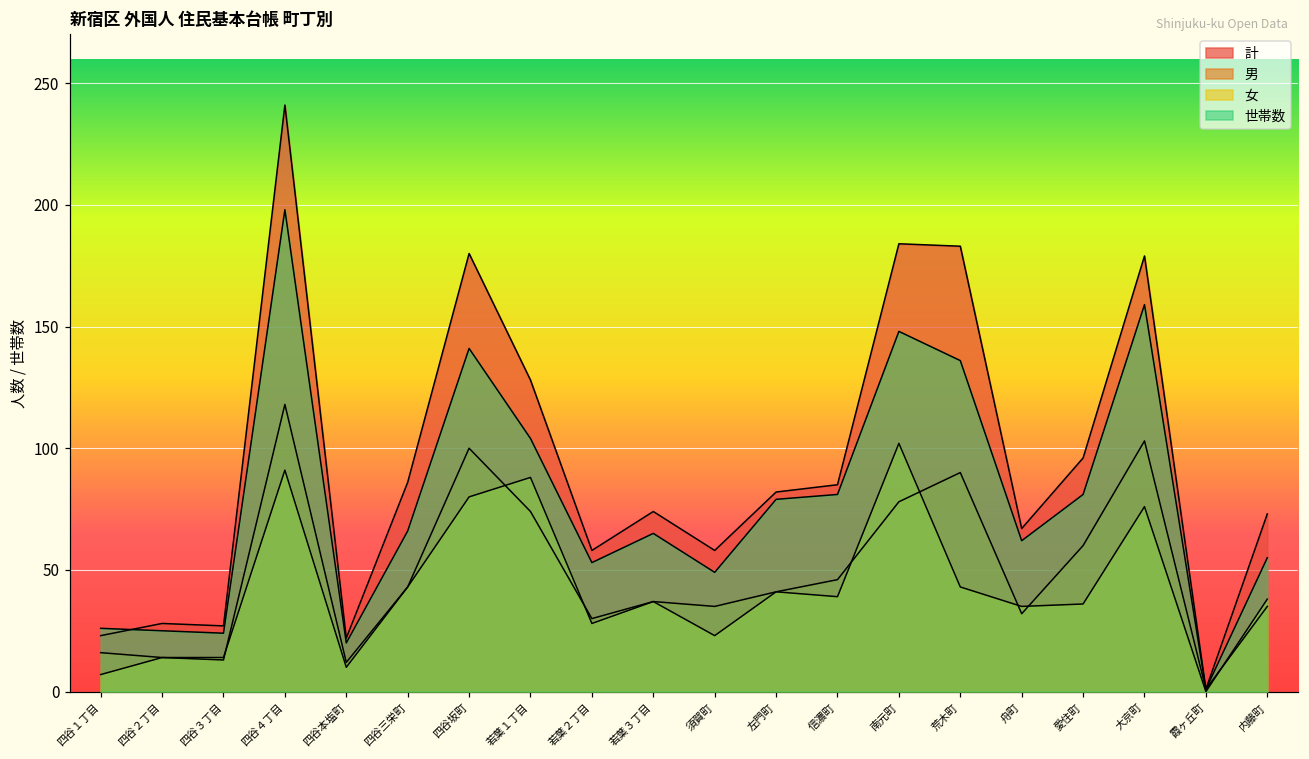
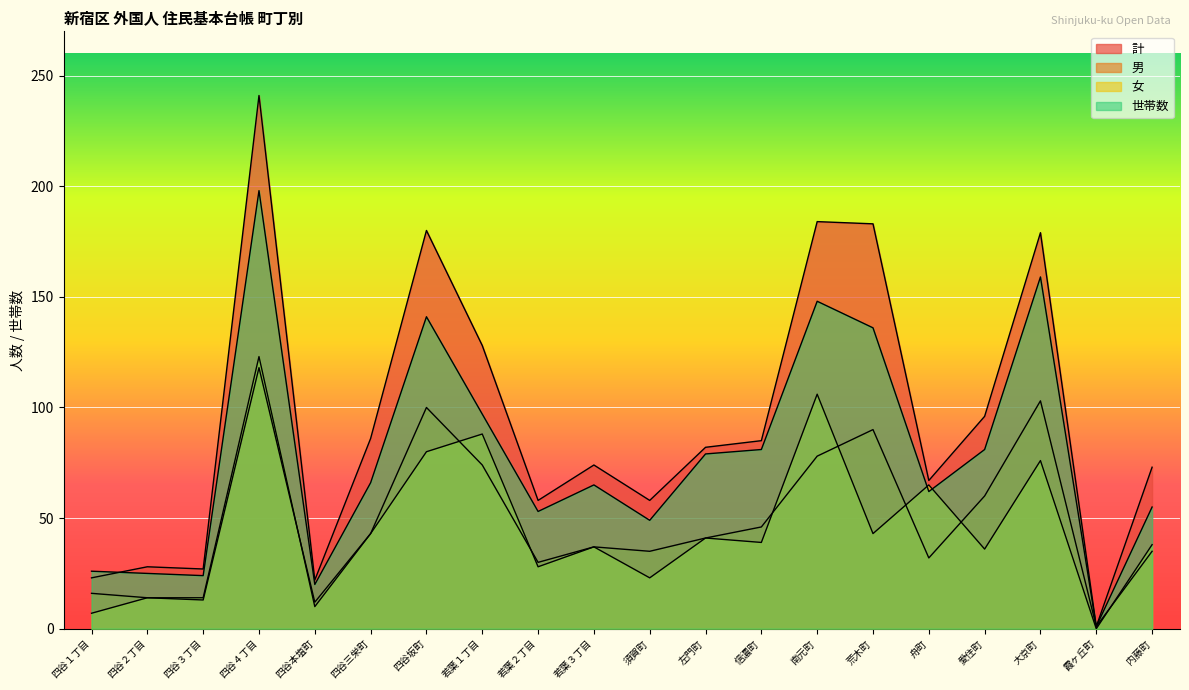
  {
    "女": {
      "四谷１丁目": 7,
-     "四谷４丁目": 91,
+     "四谷４丁目": 123,
      "四谷本塩町": 10,
      "四谷坂町": 80,
      "若葉１丁目": 88,
      "若葉２丁目": 28,
      "須賀町": 23,
      "信濃町": 39,
-     "南元町": 102,
+     "南元町": 106,
      "荒木町": 43,
-     "舟町": 35,
+     "舟町": 65,
      "愛住町": 36,
      "大京町": 76,
      "内藤町": 38
    },
    "世帯数": {
      "四谷１丁目": 26,
      "四谷２丁目": 25,
      "四谷３丁目": 24,
      "四谷４丁目": 198,
      "四谷本塩町": 20,
      "四谷三栄町": 66,
      "四谷坂町": 141,
-     "若葉１丁目": 104,
+     "若葉１丁目": 97,
      "若葉２丁目": 53,
      "若葉３丁目": 65,
      "須賀町": 49,
      "左門町": 79,
      "信濃町": 81,
      "南元町": 148,
      "荒木町": 136,
      "舟町": 62,
      "愛住町": 81,
      "大京町": 159,
      "内藤町": 55
    }
  }
